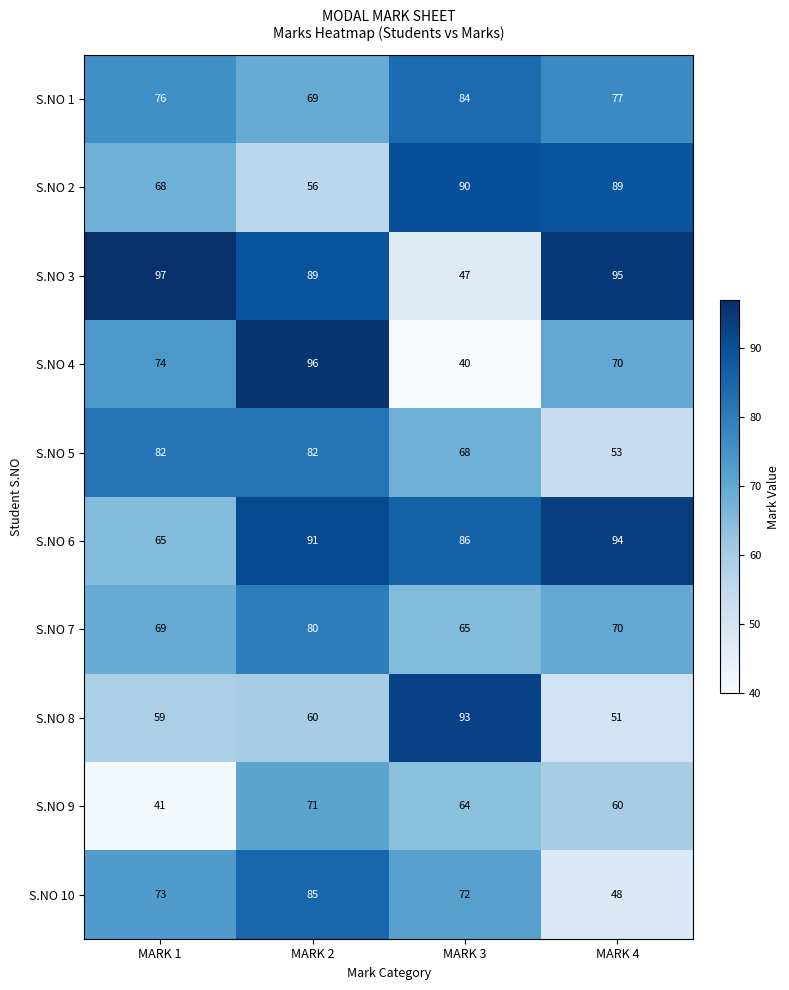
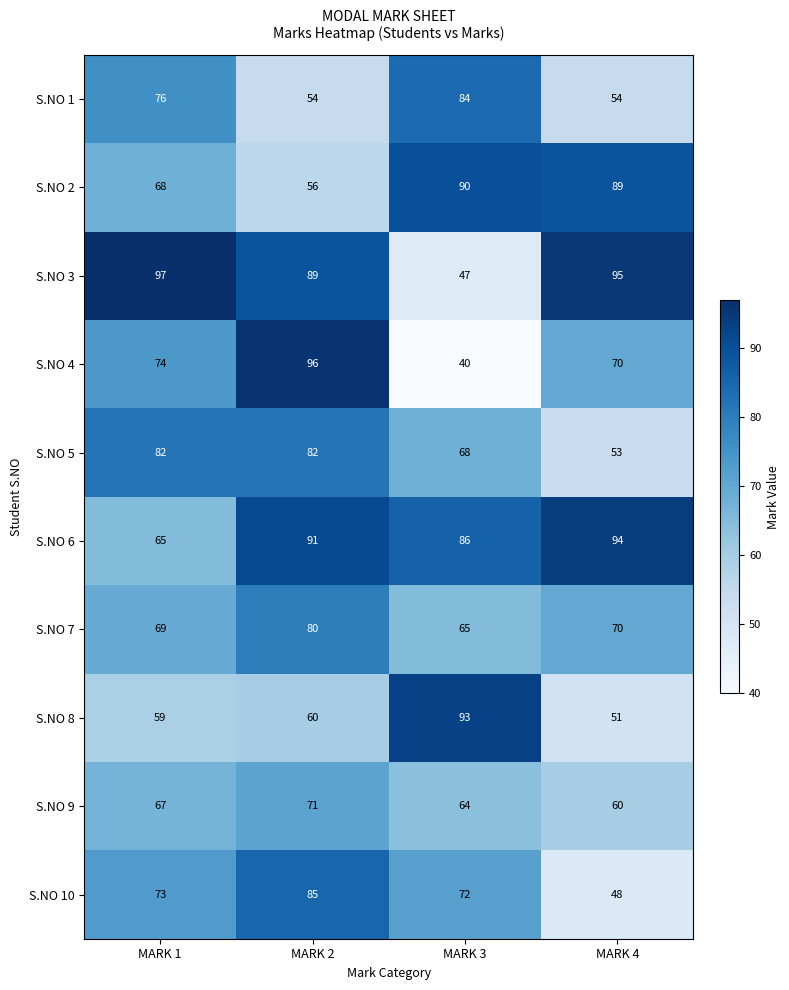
  {
    "S.NO 1": {
      "MARK 1": 76,
-     "MARK 2": 69,
+     "MARK 2": 54,
      "MARK 3": 84,
-     "MARK 4": 77
+     "MARK 4": 54
    },
    "S.NO 2": {
      "MARK 1": 68,
      "MARK 2": 56,
      "MARK 3": 90,
      "MARK 4": 89
    },
    "S.NO 3": {
      "MARK 1": 97,
      "MARK 2": 89,
      "MARK 3": 47,
      "MARK 4": 95
    },
    "S.NO 4": {
      "MARK 1": 74,
      "MARK 2": 96,
      "MARK 3": 40,
      "MARK 4": 70
    },
    "S.NO 5": {
      "MARK 1": 82,
      "MARK 2": 82,
      "MARK 3": 68,
      "MARK 4": 53
    },
    "S.NO 6": {
      "MARK 1": 65,
      "MARK 2": 91,
      "MARK 3": 86,
      "MARK 4": 94
    },
    "S.NO 7": {
      "MARK 1": 69,
      "MARK 2": 80,
      "MARK 3": 65,
      "MARK 4": 70
    },
    "S.NO 8": {
      "MARK 1": 59,
      "MARK 2": 60,
      "MARK 3": 93,
      "MARK 4": 51
    },
    "S.NO 9": {
-     "MARK 1": 41,
+     "MARK 1": 67,
      "MARK 2": 71,
      "MARK 3": 64,
      "MARK 4": 60
    },
    "S.NO 10": {
      "MARK 1": 73,
      "MARK 2": 85,
      "MARK 3": 72,
      "MARK 4": 48
    }
  }
